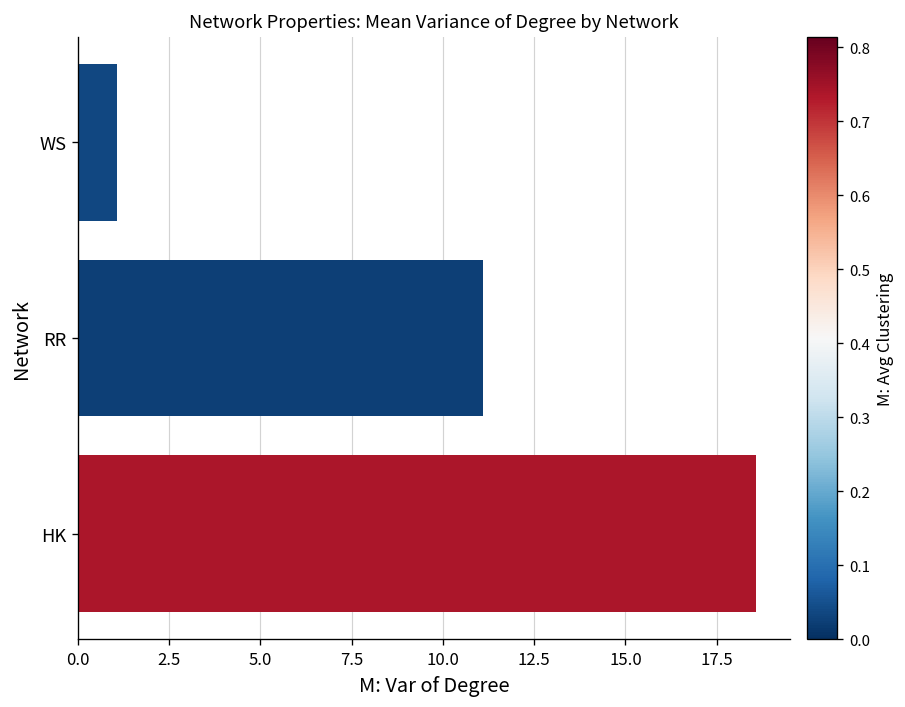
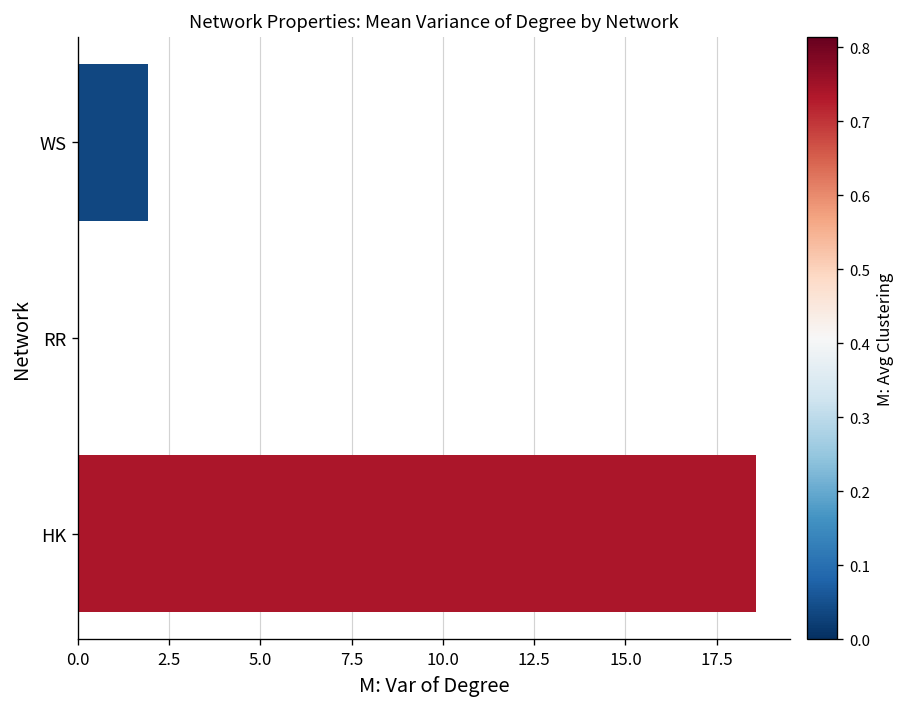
  {
-   "WS": 1.1,
-   "RR": 11.1,
+   "WS": 1.9,
+   "RR": 0.0,
    "HK": 18.6
  }
